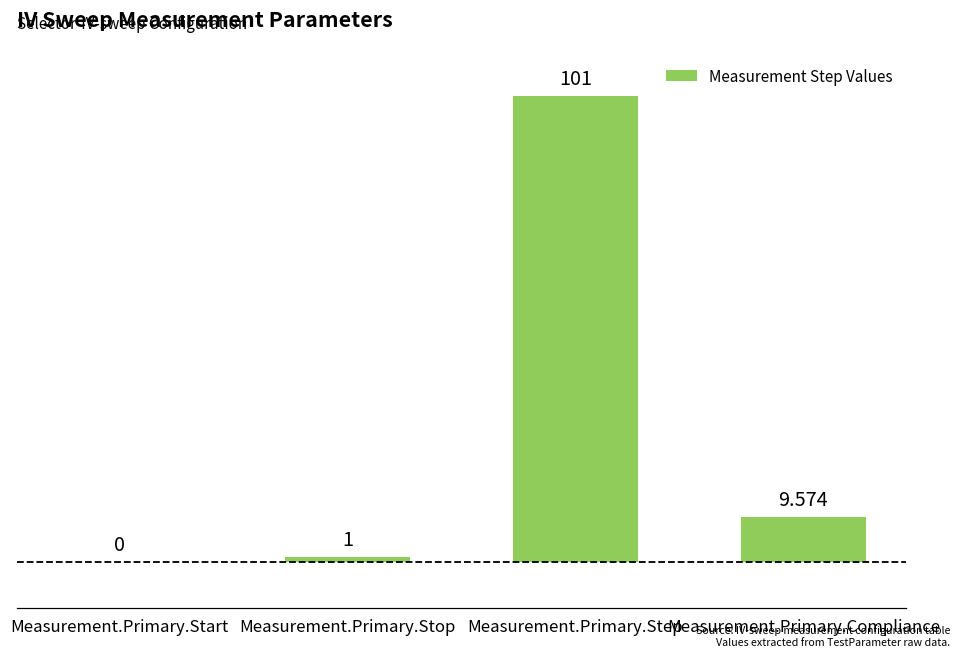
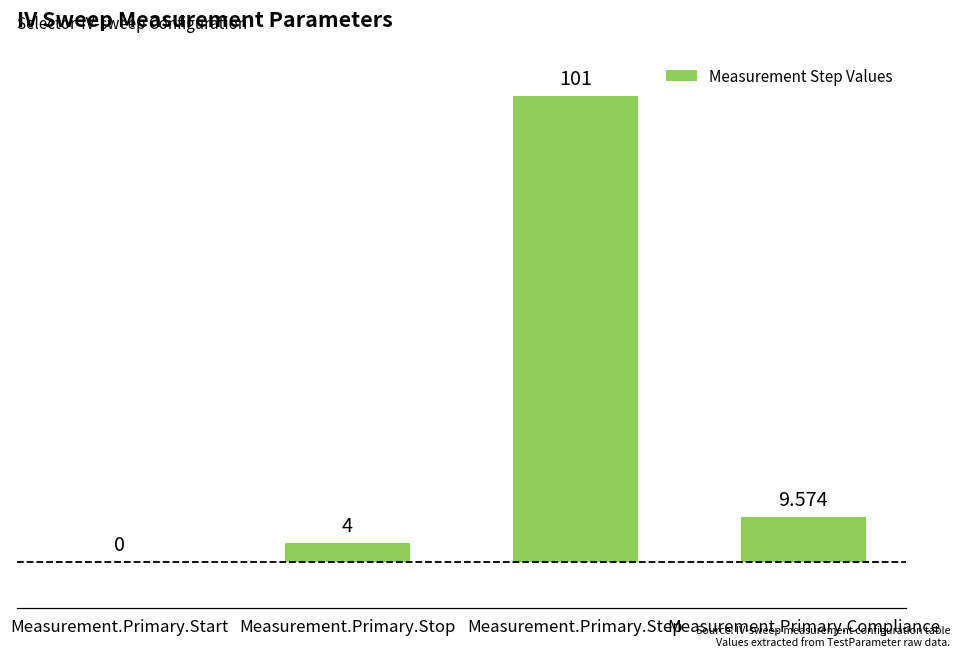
  {
    "Measurement.Primary.Start": 0,
-   "Measurement.Primary.Stop": 1,
+   "Measurement.Primary.Stop": 4,
    "Measurement.Primary.Step": 101,
    "Measurement.Primary.Compliance": 9.574
  }
